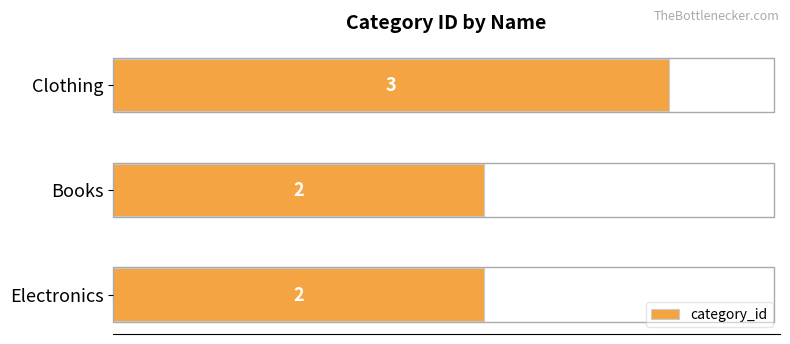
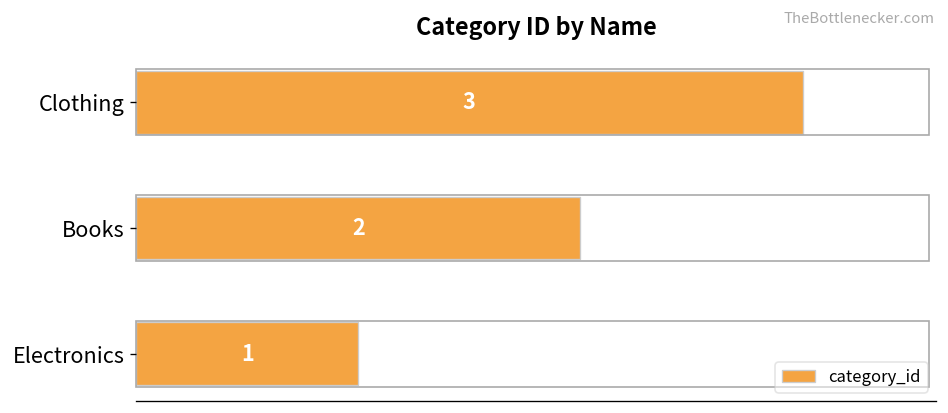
  {
    "Clothing": 3,
    "Books": 2,
-   "Electronics": 2
+   "Electronics": 1
  }
